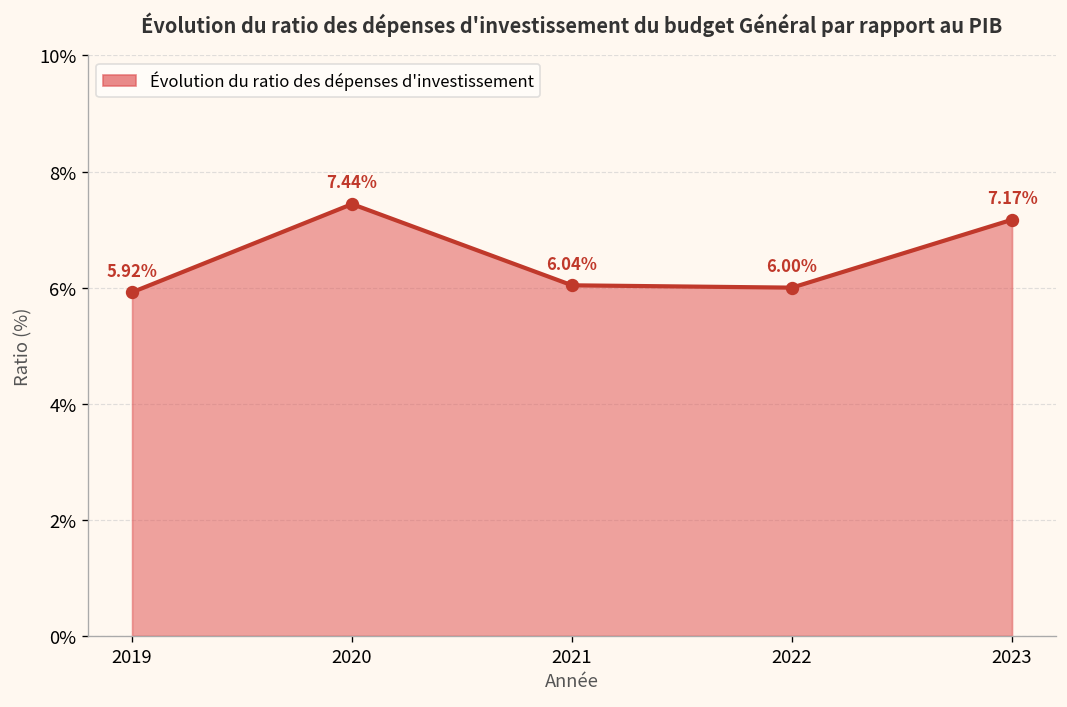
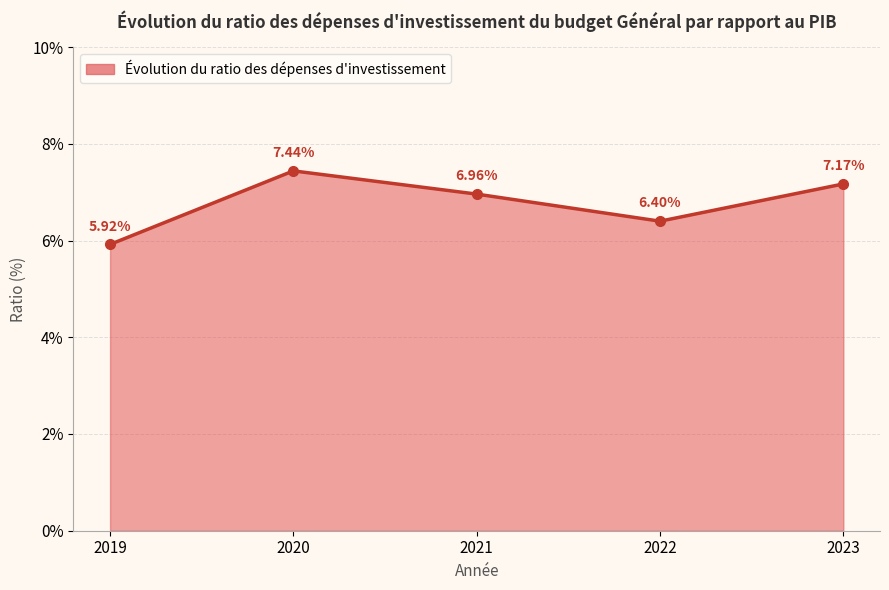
  {
    "2019": "5.92%",
    "2020": "7.44%",
-   "2021": "6.04%",
-   "2022": "6.00%",
+   "2021": "6.96%",
+   "2022": "6.40%",
    "2023": "7.17%"
  }
